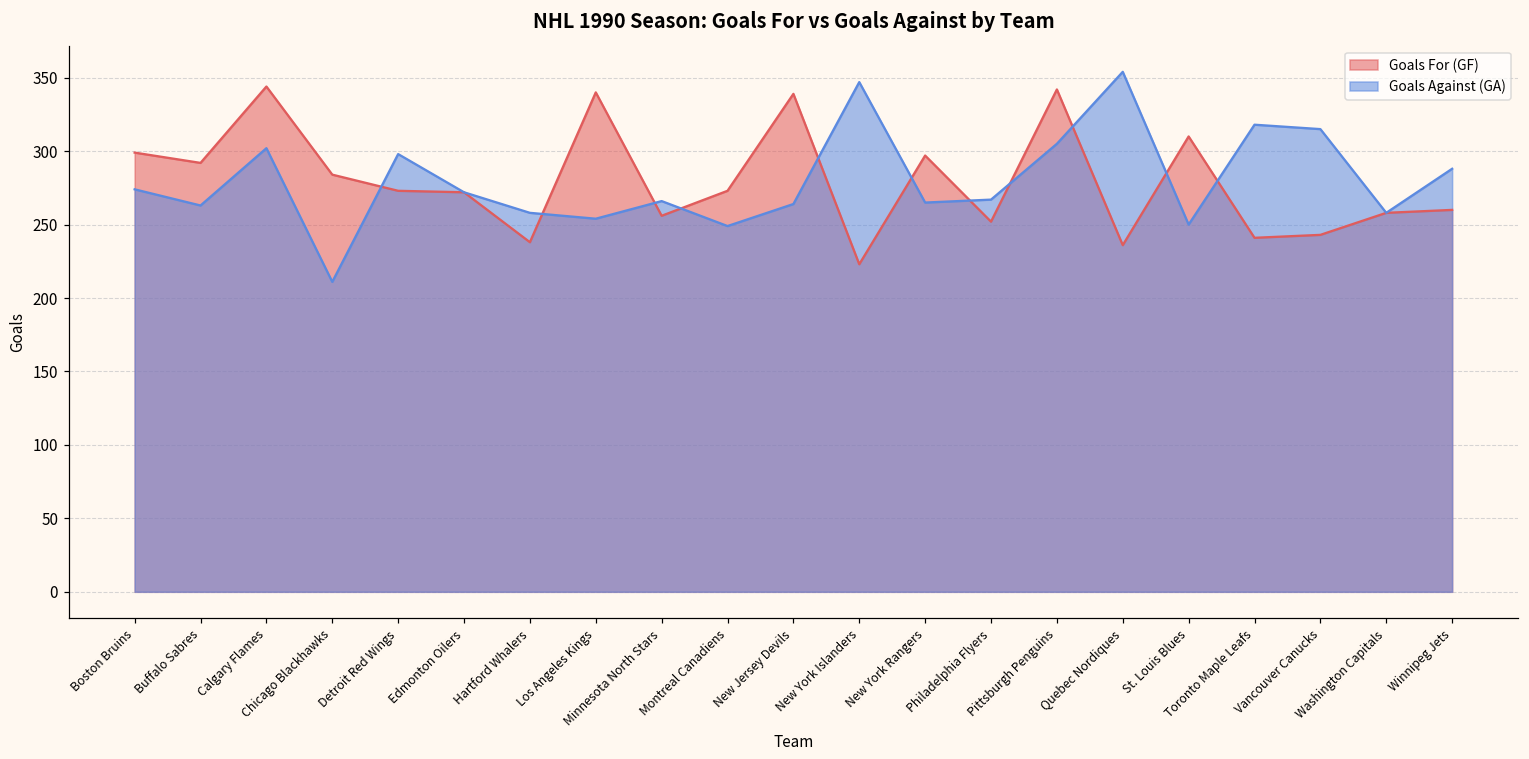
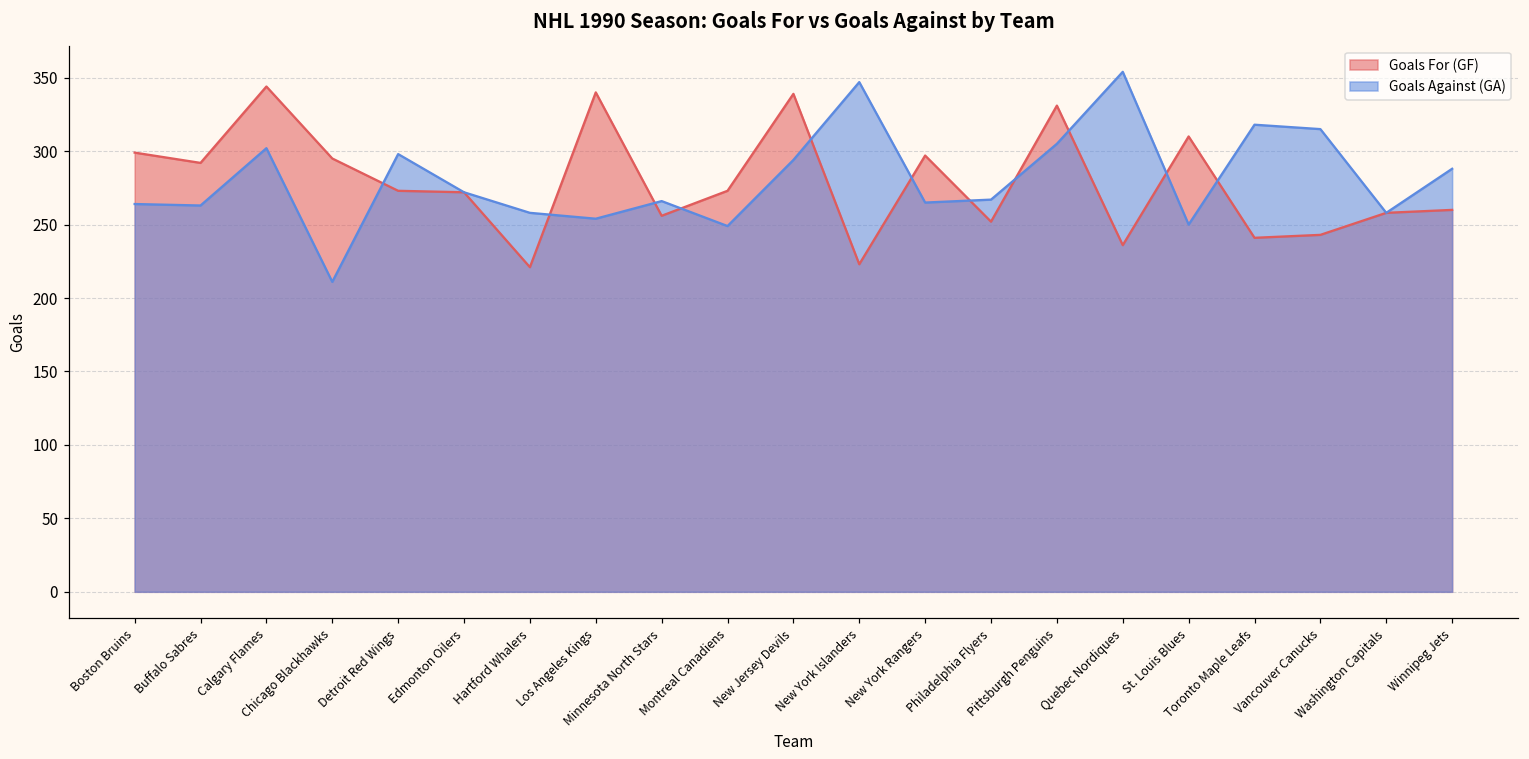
  {
    "Goals For (GF)": {
      "Boston Bruins": 299,
      "Buffalo Sabres": 292,
      "Calgary Flames": 344,
-     "Chicago Blackhawks": 284,
+     "Chicago Blackhawks": 295,
      "Detroit Red Wings": 273,
-     "Hartford Whalers": 238,
+     "Hartford Whalers": 221,
      "Los Angeles Kings": 340,
      "Minnesota North Stars": 256,
      "Montreal Canadiens": 273,
      "New Jersey Devils": 339,
      "New York Islanders": 223,
      "New York Rangers": 297,
      "Philadelphia Flyers": 252,
-     "Pittsburgh Penguins": 342,
+     "Pittsburgh Penguins": 331,
      "Quebec Nordiques": 236,
      "St. Louis Blues": 310,
      "Toronto Maple Leafs": 241,
      "Vancouver Canucks": 243,
      "Winnipeg Jets": 260
    },
    "Goals Against (GA)": {
-     "Boston Bruins": 274,
+     "Boston Bruins": 264,
      "Buffalo Sabres": 263,
      "Calgary Flames": 302,
      "Chicago Blackhawks": 211,
      "Detroit Red Wings": 298,
      "Hartford Whalers": 258,
      "Los Angeles Kings": 254,
      "Minnesota North Stars": 266,
      "Montreal Canadiens": 249,
-     "New Jersey Devils": 264,
+     "New Jersey Devils": 294,
      "New York Islanders": 347,
      "New York Rangers": 265,
      "Philadelphia Flyers": 267,
      "Pittsburgh Penguins": 305,
      "Quebec Nordiques": 354,
      "St. Louis Blues": 250,
      "Toronto Maple Leafs": 318,
      "Vancouver Canucks": 315,
      "Winnipeg Jets": 288
    }
  }
